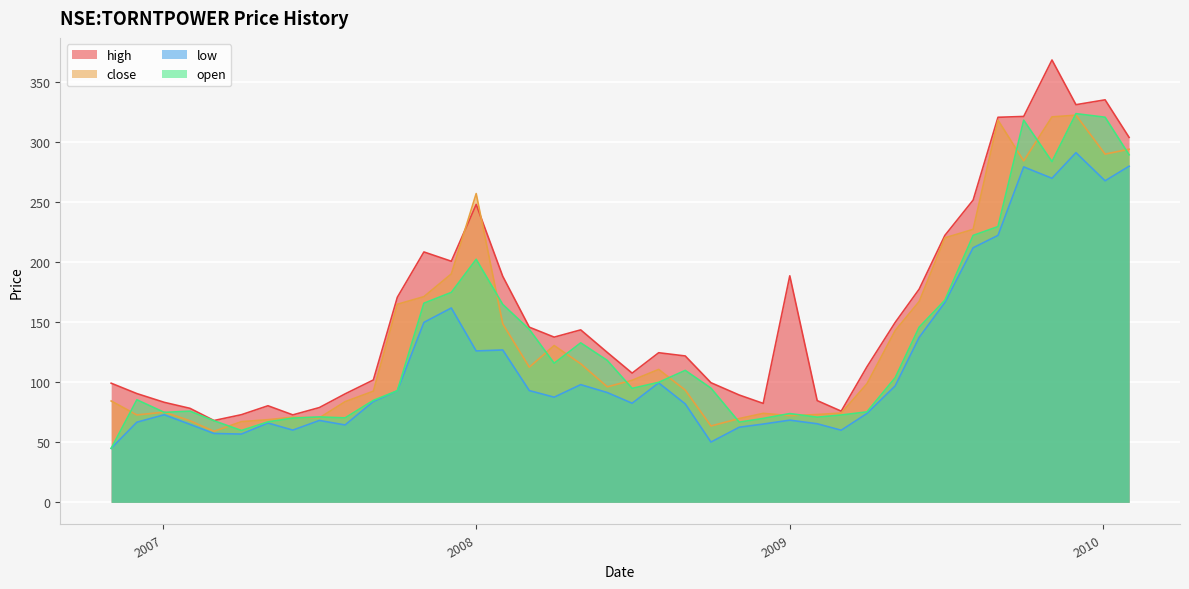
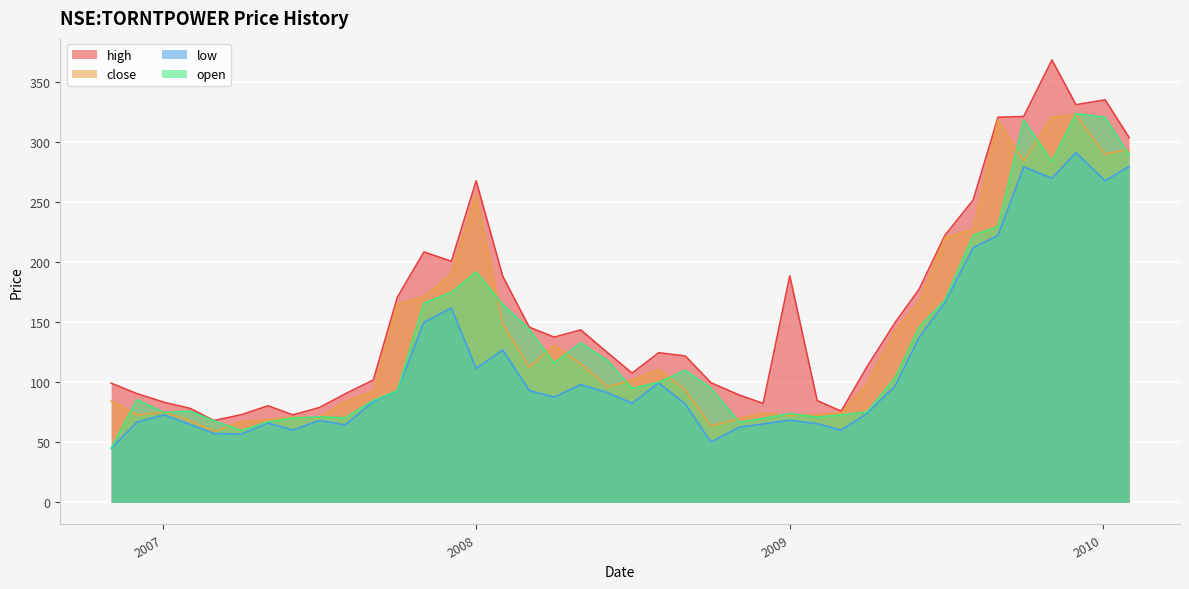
  {
    "high": {
-     "2008": 248,
+     "2008": 268,
      "2009": 189
    },
    "close": {
      "2008": 257
    },
    "low": {
-     "2008": 126,
+     "2008": 112,
      "2009": 69
    },
    "open": {
-     "2008": 203
+     "2008": 192
    }
  }
